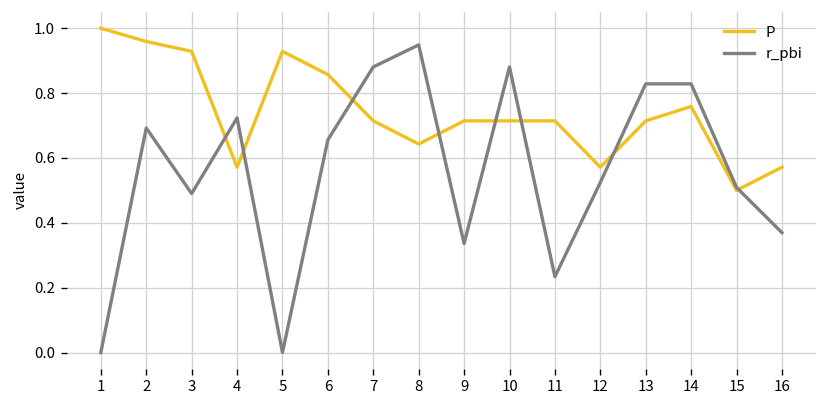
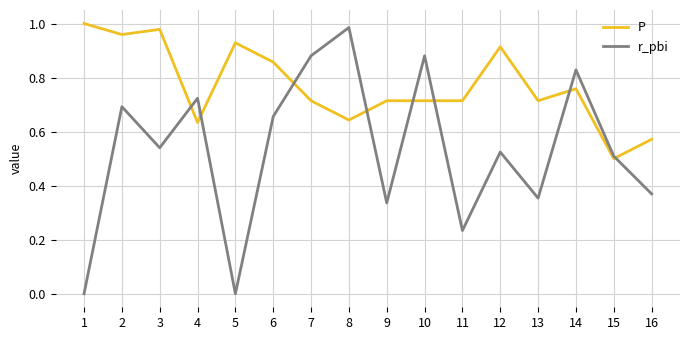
  {
    "P": {
      "1": 1.00,
      "2": 0.96,
-     "3": 0.93,
-     "4": 0.57,
+     "3": 0.98,
+     "4": 0.63,
      "5": 0.93,
      "6": 0.86,
      "7": 0.71,
      "8": 0.64,
      "9": 0.71,
      "10": 0.71,
      "11": 0.71,
-     "12": 0.57,
+     "12": 0.91,
      "13": 0.71,
      "14": 0.76,
      "16": 0.57
    },
    "r_pbi": {
      "1": 0.00,
      "2": 0.69,
-     "3": 0.49,
+     "3": 0.54,
      "4": 0.72,
      "5": 0.00,
      "6": 0.66,
      "7": 0.88,
-     "8": 0.95,
+     "8": 0.99,
      "9": 0.34,
      "10": 0.88,
      "11": 0.23,
      "12": 0.52,
-     "13": 0.83,
+     "13": 0.35,
      "14": 0.83,
      "16": 0.37
    }
  }
